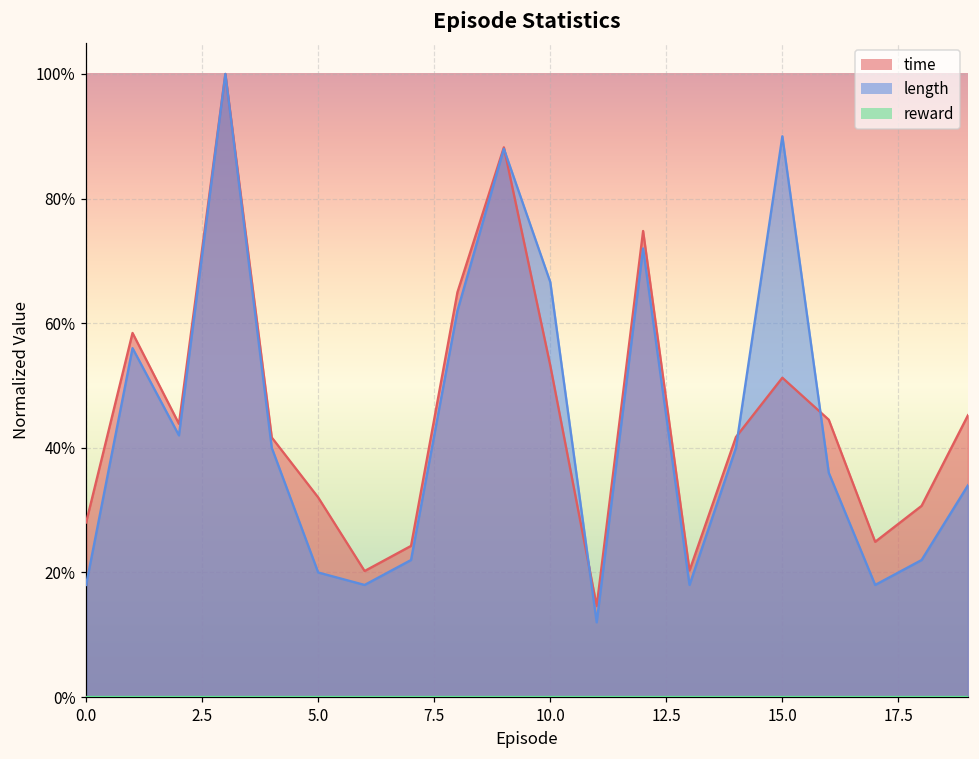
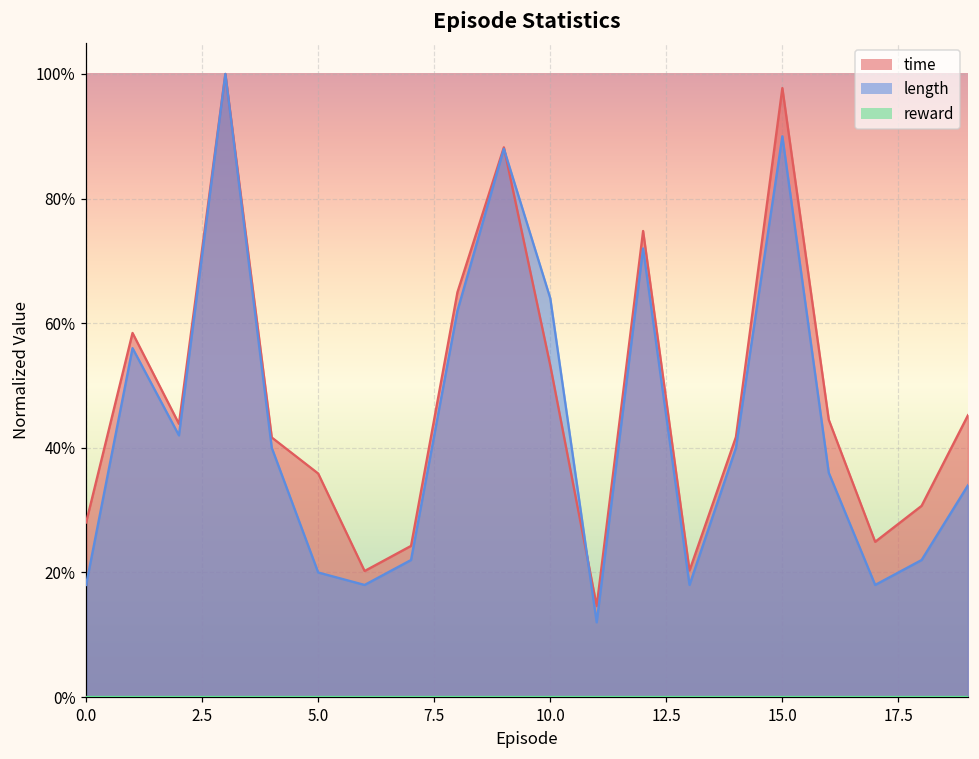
  {
    "time": {
      "0.0": "28%",
-     "5.0": "32%",
+     "5.0": "36%",
      "10.0": "53%",
-     "15.0": "51%"
+     "15.0": "98%"
    },
    "length": {
      "0.0": "18%",
      "5.0": "20%",
-     "10.0": "67%",
+     "10.0": "64%",
      "15.0": "90%"
    },
    "reward": {
      "0.0": "0%",
      "5.0": "0%",
      "10.0": "0%",
      "15.0": "0%"
    }
  }
